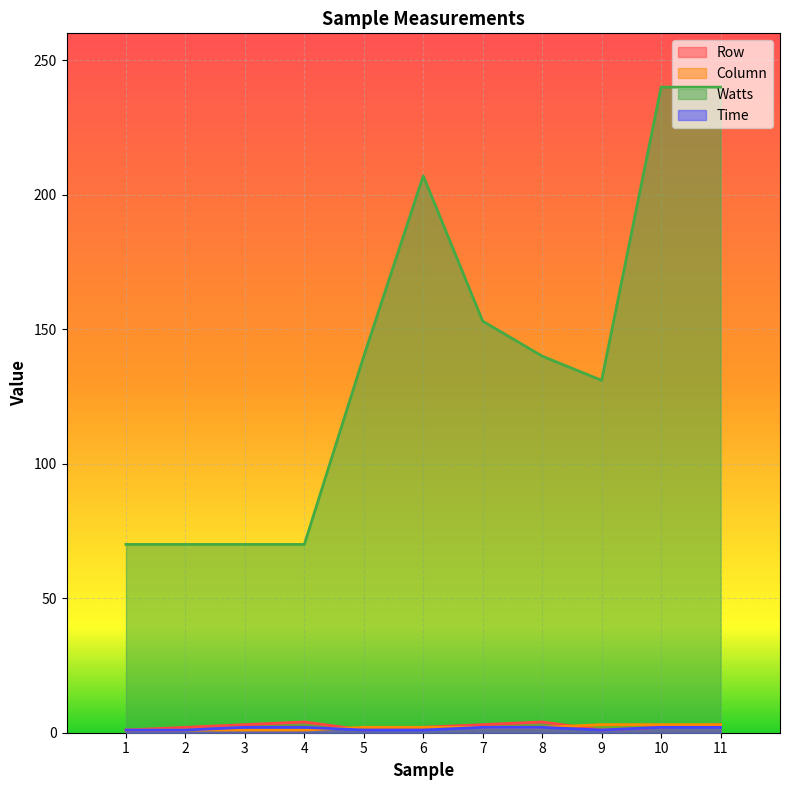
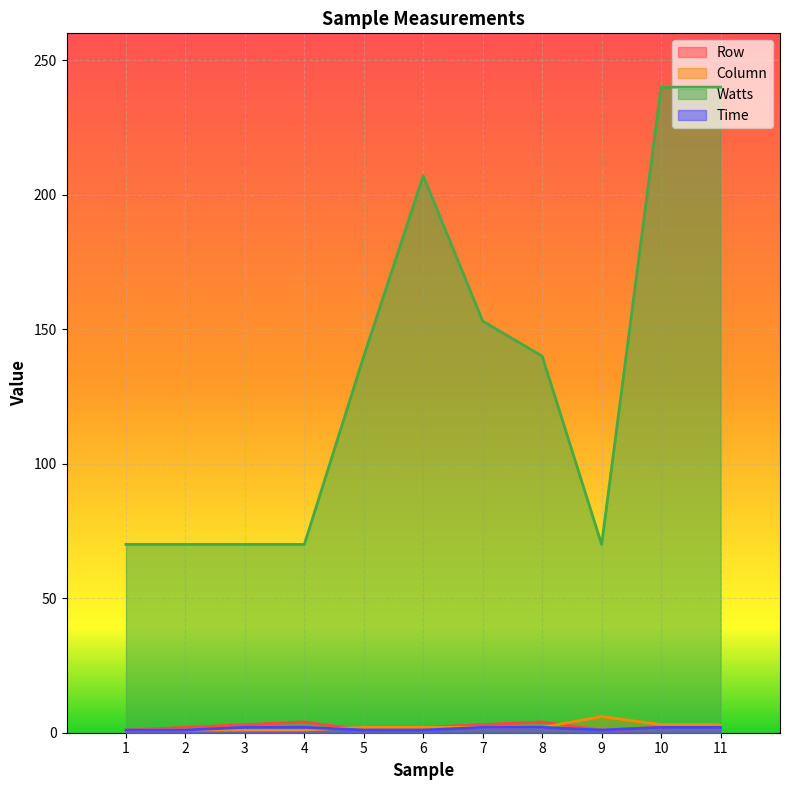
  {
    "Row": {
      "2": 2,
      "3": 3,
      "4": 4,
      "7": 3,
      "8": 4
    },
    "Column": {
      "3": 1,
      "4": 1,
      "5": 2,
-     "9": 3,
+     "9": 6,
      "10": 3
    },
    "Watts": {
      "1": 70,
      "2": 70,
      "3": 70,
      "4": 70,
      "5": 140,
      "6": 207,
      "7": 153,
      "8": 140,
-     "9": 131,
+     "9": 70,
      "10": 240
    },
    "Time": {
      "3": 2,
      "4": 2,
      "6": 1,
      "11": 2
    }
  }
